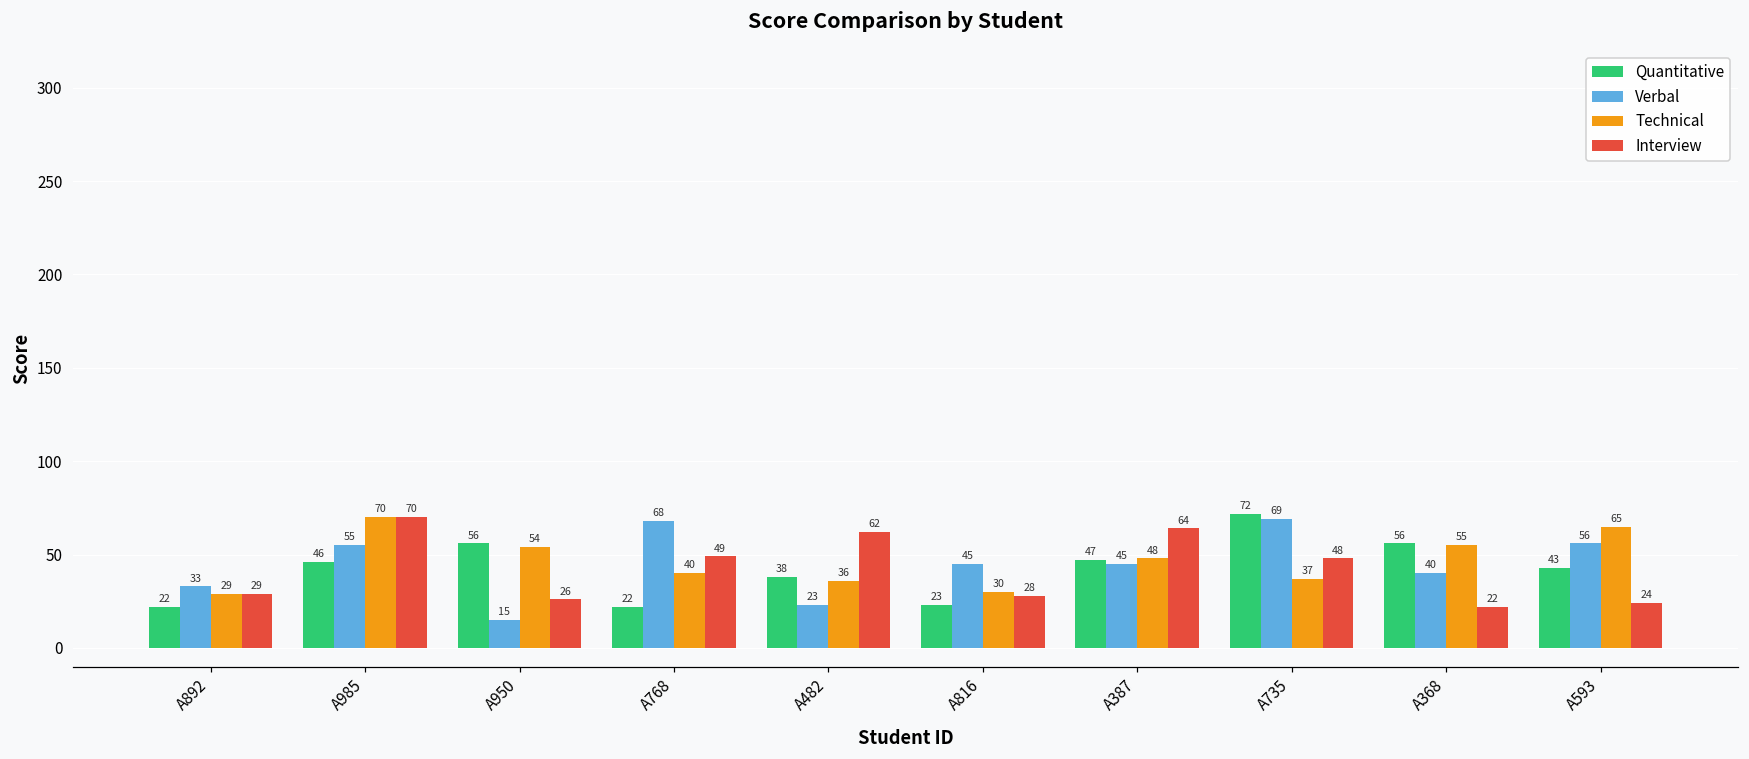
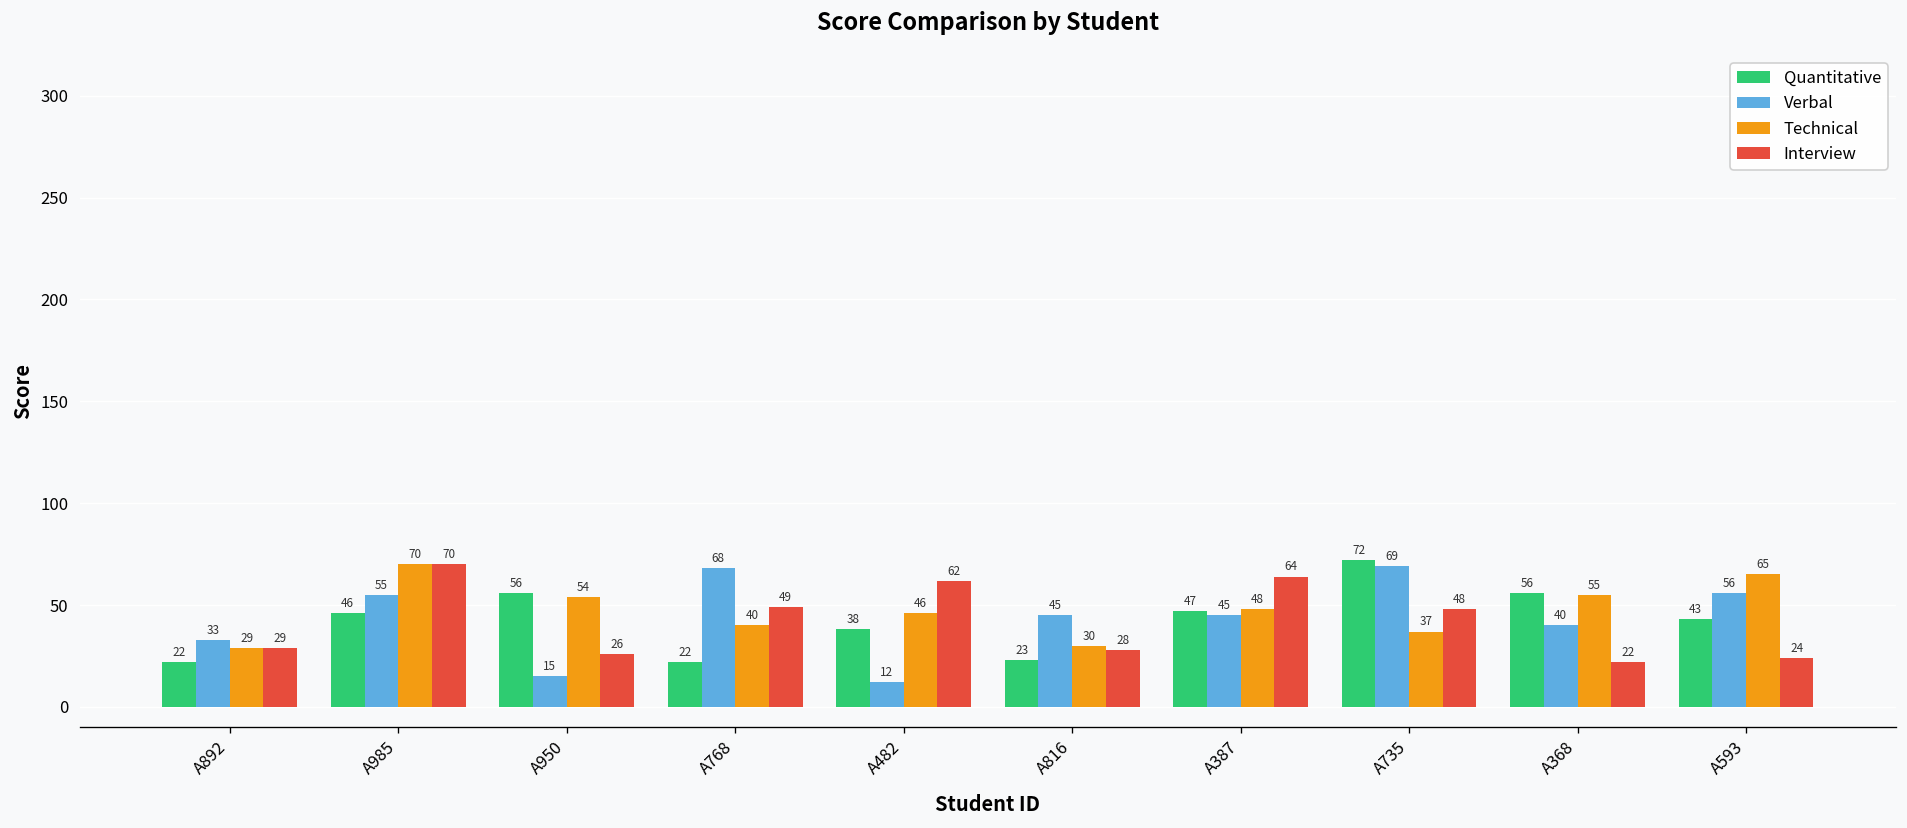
  {
    "Quantitative": {
      "A892": 22,
      "A985": 46,
      "A950": 56,
      "A768": 22,
      "A482": 38,
      "A816": 23,
      "A387": 47,
      "A735": 72,
      "A368": 56,
      "A593": 43
    },
    "Verbal": {
      "A892": 33,
      "A985": 55,
      "A950": 15,
      "A768": 68,
-     "A482": 23,
+     "A482": 12,
      "A816": 45,
      "A387": 45,
      "A735": 69,
      "A368": 40,
      "A593": 56
    },
    "Technical": {
      "A892": 29,
      "A985": 70,
      "A950": 54,
      "A768": 40,
-     "A482": 36,
+     "A482": 46,
      "A816": 30,
      "A387": 48,
      "A735": 37,
      "A368": 55,
      "A593": 65
    },
    "Interview": {
      "A892": 29,
      "A985": 70,
      "A950": 26,
      "A768": 49,
      "A482": 62,
      "A816": 28,
      "A387": 64,
      "A735": 48,
      "A368": 22,
      "A593": 24
    }
  }
